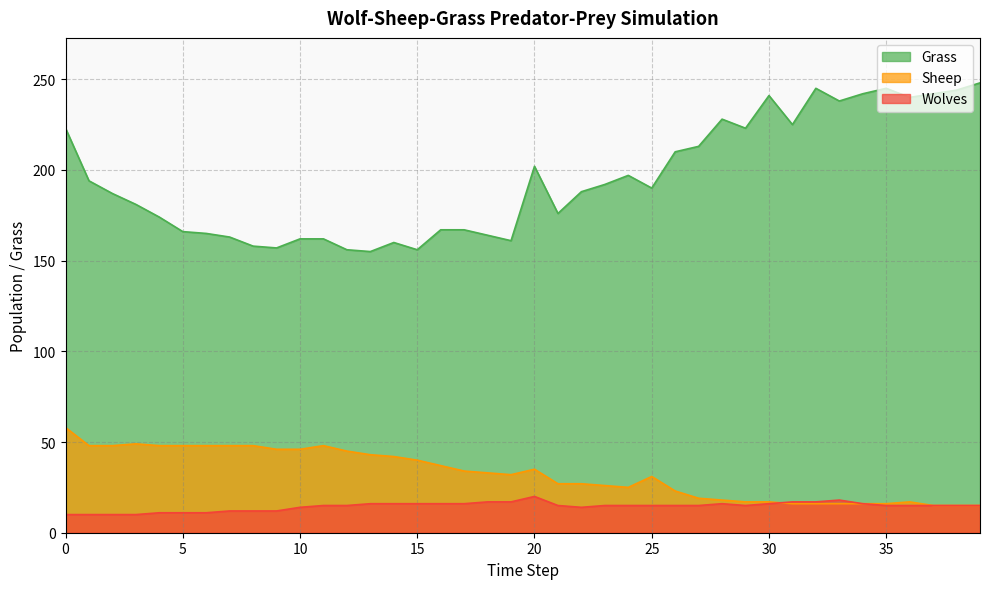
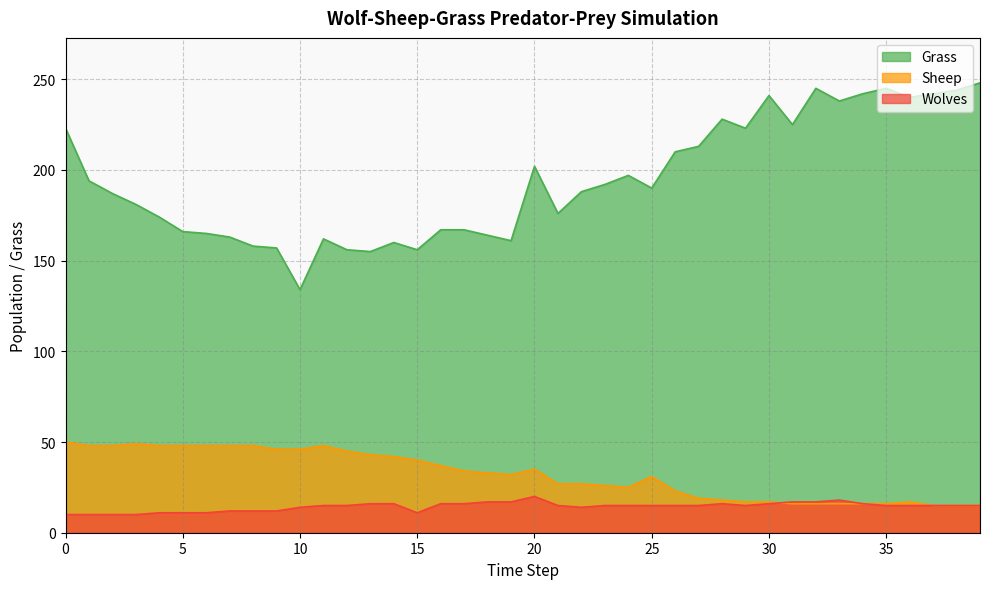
  {
    "Grass": {
      "0": 223,
      "5": 166,
-     "10": 162,
+     "10": 134,
      "15": 156,
      "20": 202,
      "25": 190,
      "30": 241
    },
    "Sheep": {
-     "0": 58,
+     "0": 50,
      "5": 48,
      "10": 46,
      "15": 40,
      "20": 35,
      "25": 31
    },
    "Wolves": {
      "0": 10,
      "5": 11,
      "10": 14,
-     "15": 16,
+     "15": 11,
      "20": 20,
      "25": 15
    }
  }
